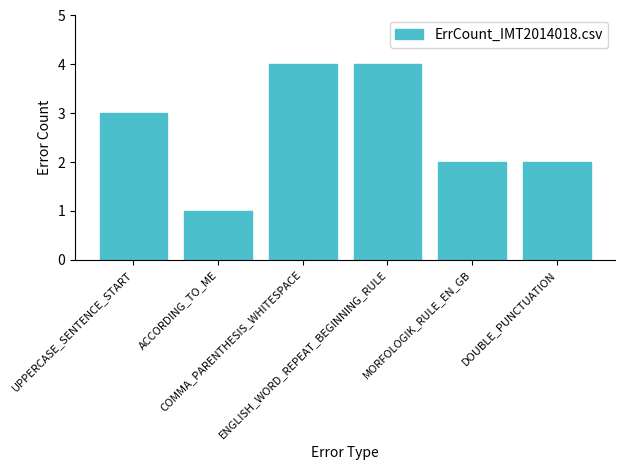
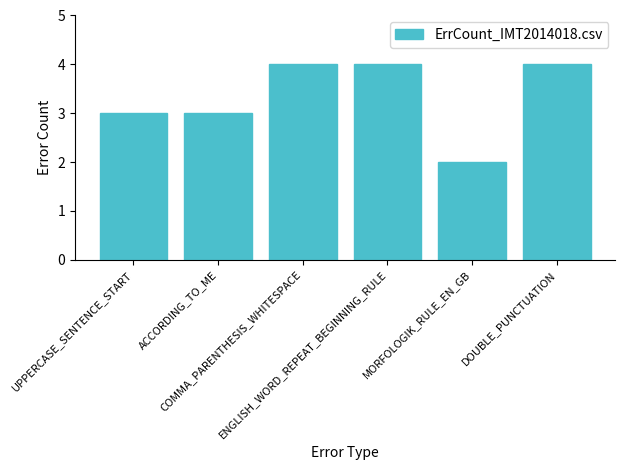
  {
    "UPPERCASE_SENTENCE_START": 3,
-   "ACCORDING_TO_ME": 1,
+   "ACCORDING_TO_ME": 3,
    "COMMA_PARENTHESIS_WHITESPACE": 4,
    "ENGLISH_WORD_REPEAT_BEGINNING_RULE": 4,
    "MORFOLOGIK_RULE_EN_GB": 2,
-   "DOUBLE_PUNCTUATION": 2
+   "DOUBLE_PUNCTUATION": 4
  }
